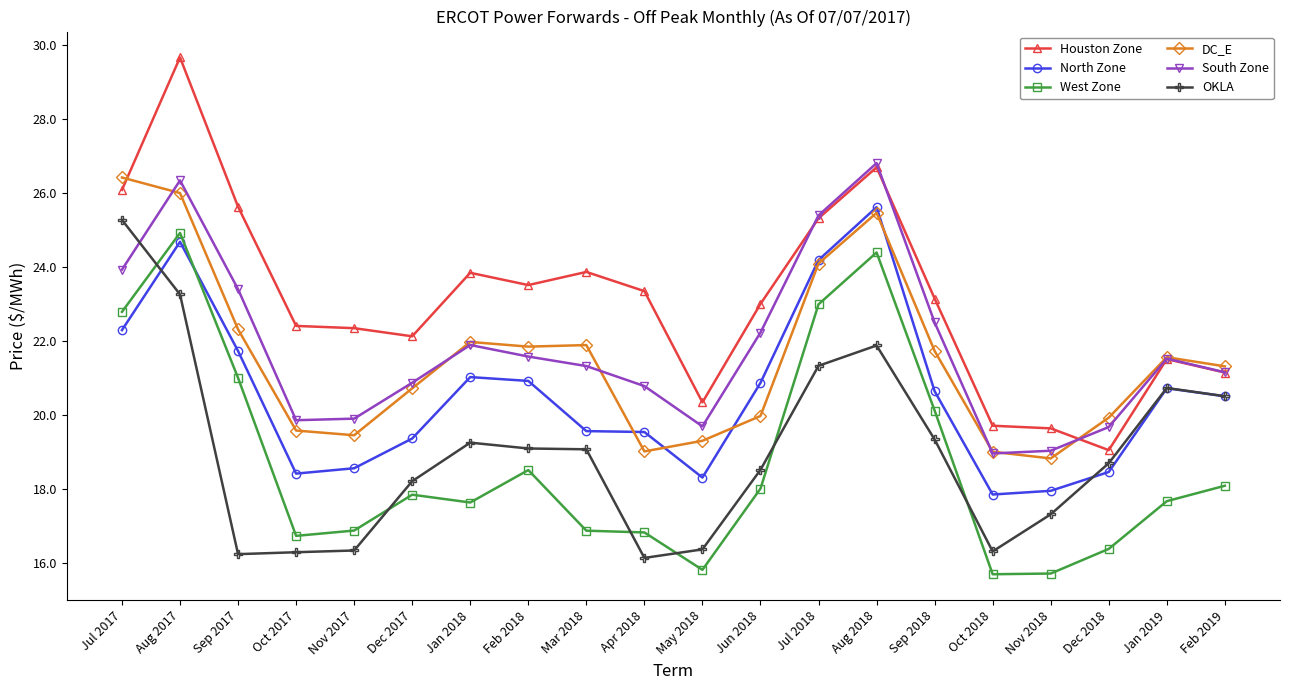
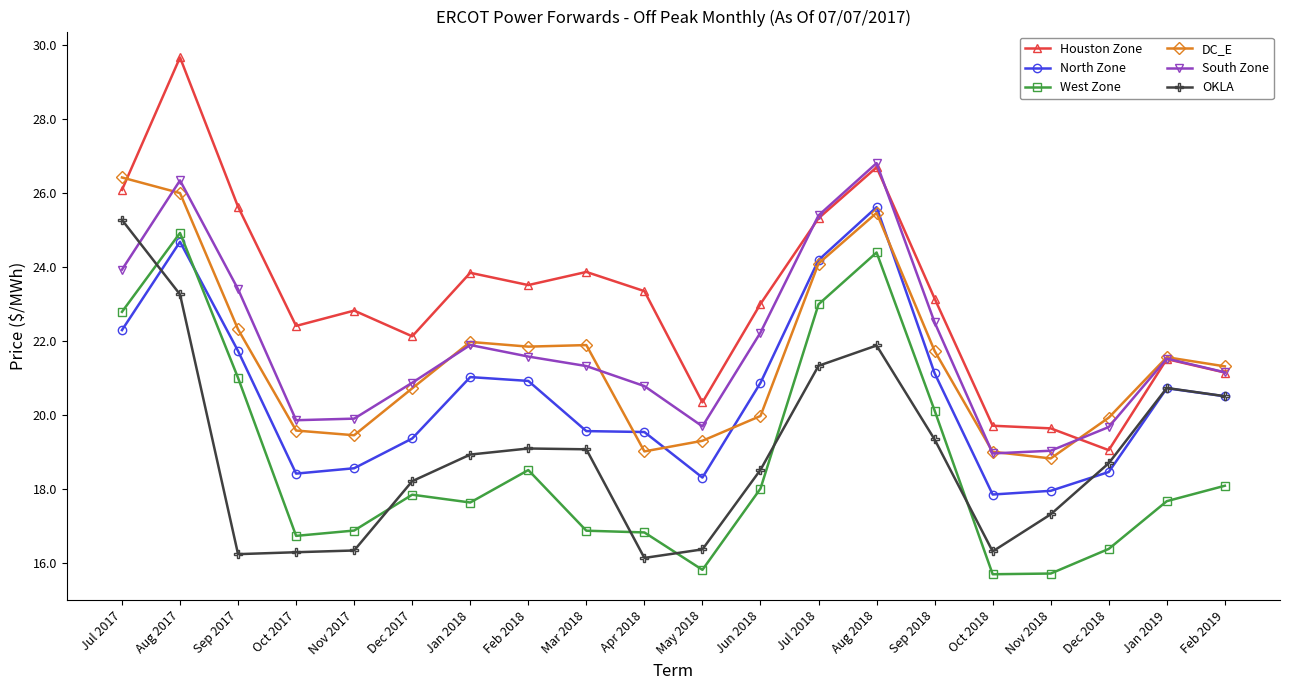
  {
    "Houston Zone": {
      "Jul 2017": 26.1,
      "Aug 2017": 29.7,
      "Sep 2017": 25.6,
      "Oct 2017": 22.4,
-     "Nov 2017": 22.3,
+     "Nov 2017": 22.8,
      "Dec 2017": 22.1,
      "Jan 2018": 23.8,
      "Feb 2018": 23.5,
      "Mar 2018": 23.9,
      "Apr 2018": 23.3,
      "May 2018": 20.3,
      "Jun 2018": 23.0,
      "Jul 2018": 25.3,
      "Aug 2018": 26.7,
      "Sep 2018": 23.1,
      "Oct 2018": 19.7,
      "Nov 2018": 19.6,
      "Dec 2018": 19.0
    },
    "North Zone": {
      "Jul 2017": 22.3,
      "Aug 2017": 24.7,
      "Sep 2017": 21.7,
      "Oct 2017": 18.4,
      "Nov 2017": 18.6,
      "Dec 2017": 19.4,
      "Jan 2018": 21.0,
      "Feb 2018": 20.9,
      "Mar 2018": 19.6,
      "Apr 2018": 19.5,
      "May 2018": 18.3,
      "Jun 2018": 20.9,
      "Jul 2018": 24.2,
      "Aug 2018": 25.6,
-     "Sep 2018": 20.6,
+     "Sep 2018": 21.1,
      "Oct 2018": 17.8,
      "Nov 2018": 17.9,
      "Dec 2018": 18.5
    },
    "West Zone": {
      "Jul 2017": 22.8,
      "Aug 2017": 24.9,
      "Sep 2017": 21.0,
      "Oct 2017": 16.7,
      "Nov 2017": 16.9,
      "Dec 2017": 17.8,
      "Jan 2018": 17.6,
      "Feb 2018": 18.5,
      "Mar 2018": 16.9,
      "Apr 2018": 16.8,
      "May 2018": 15.8,
      "Jun 2018": 18.0,
      "Jul 2018": 23.0,
      "Aug 2018": 24.4,
      "Sep 2018": 20.1,
      "Oct 2018": 15.7,
      "Nov 2018": 15.7,
      "Dec 2018": 16.4,
      "Jan 2019": 17.7,
      "Feb 2019": 18.1
    },
    "DC_E": {
      "Jul 2017": 26.4,
      "Aug 2017": 26.0,
      "Sep 2017": 22.3,
      "Oct 2017": 19.6,
      "Nov 2017": 19.4,
      "Dec 2017": 20.7,
      "Jan 2018": 22.0,
      "Feb 2018": 21.8,
      "Mar 2018": 21.9,
      "Apr 2018": 19.0,
      "May 2018": 19.3,
      "Jun 2018": 20.0,
      "Jul 2018": 24.1,
      "Aug 2018": 25.5,
      "Sep 2018": 21.7,
      "Nov 2018": 18.8,
      "Dec 2018": 19.9,
      "Feb 2019": 21.3
    },
    "South Zone": {
      "Jul 2017": 23.9,
      "Aug 2017": 26.3,
      "Sep 2017": 23.4,
      "Oct 2017": 19.9,
      "Nov 2017": 19.9,
      "Dec 2017": 20.9,
      "Jan 2018": 21.9,
      "Feb 2018": 21.6,
      "Mar 2018": 21.3,
      "Apr 2018": 20.8,
      "May 2018": 19.7,
      "Jun 2018": 22.2,
      "Jul 2018": 25.4,
      "Aug 2018": 26.8,
      "Sep 2018": 22.5,
      "Nov 2018": 19.0,
      "Dec 2018": 19.7
    },
    "OKLA": {
      "Jul 2017": 25.3,
      "Aug 2017": 23.3,
      "Sep 2017": 16.2,
      "Oct 2017": 16.3,
      "Nov 2017": 16.3,
      "Dec 2017": 18.2,
-     "Jan 2018": 19.2,
+     "Jan 2018": 18.9,
      "Feb 2018": 19.1,
      "Mar 2018": 19.1,
      "Apr 2018": 16.1,
      "May 2018": 16.4,
      "Jun 2018": 18.5,
      "Jul 2018": 21.3,
      "Aug 2018": 21.9,
      "Sep 2018": 19.3,
      "Oct 2018": 16.3,
      "Nov 2018": 17.3,
      "Dec 2018": 18.7
    }
  }
